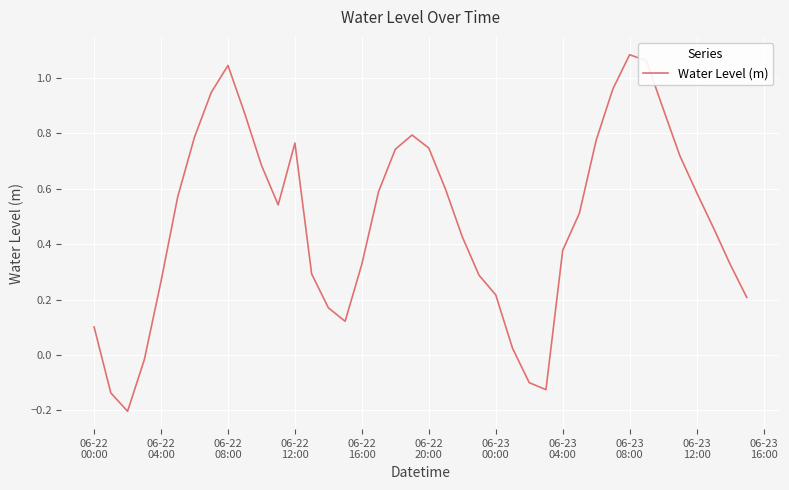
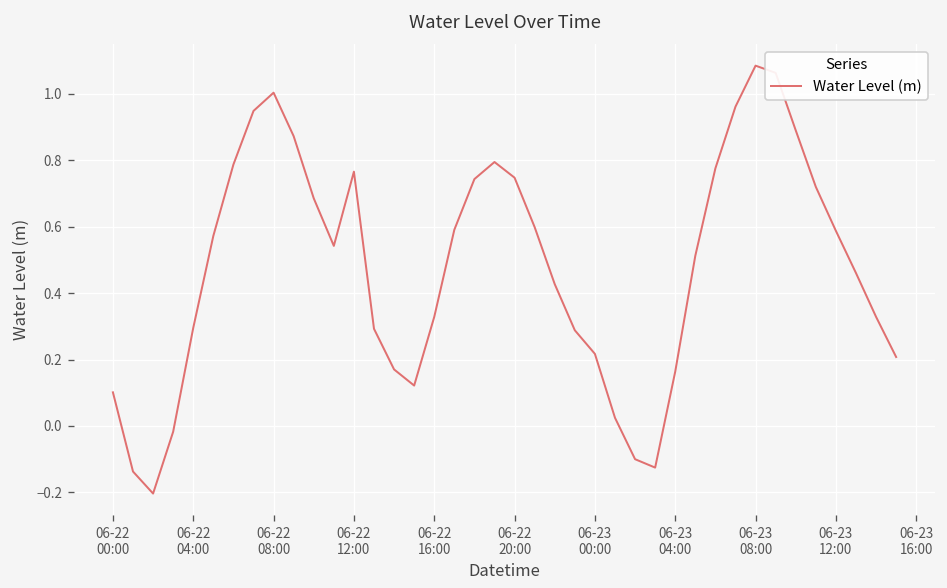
  {
    "06-22 00:00": 0.10,
-   "06-22 04:00": 0.27,
-   "06-22 08:00": 1.05,
+   "06-22 04:00": 0.30,
+   "06-22 08:00": 1.00,
    "06-22 12:00": 0.77,
    "06-22 16:00": 0.33,
    "06-22 20:00": 0.75,
    "06-23 00:00": 0.22,
-   "06-23 04:00": 0.38,
+   "06-23 04:00": 0.16,
    "06-23 08:00": 1.08,
    "06-23 12:00": 0.59
  }
